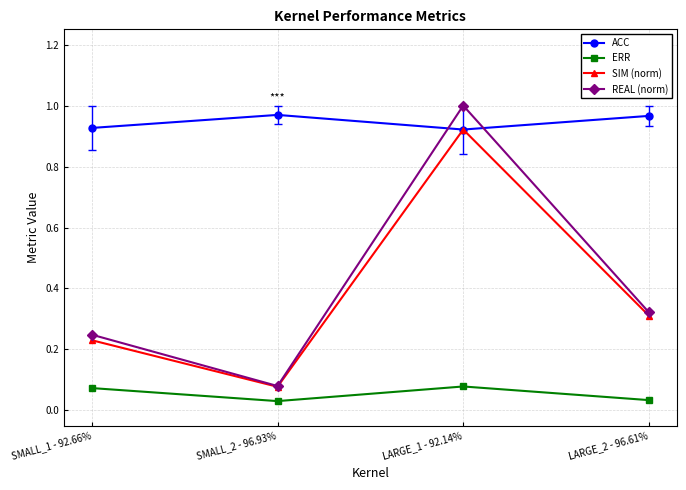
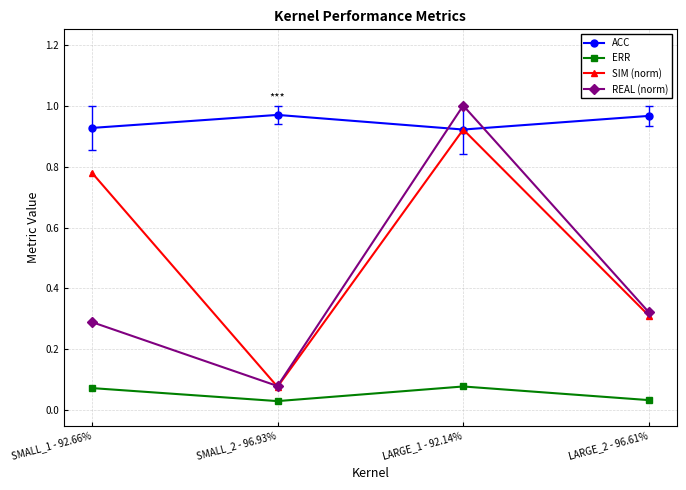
  {
    "ERR": {
      "SMALL_1 - 92.66%": 0.07,
      "SMALL_2 - 96.93%": 0.03,
      "LARGE_1 - 92.14%": 0.08,
      "LARGE_2 - 96.61%": 0.03
    },
    "SIM (norm)": {
-     "SMALL_1 - 92.66%": 0.23,
+     "SMALL_1 - 92.66%": 0.78,
      "LARGE_2 - 96.61%": 0.31
    },
    "REAL (norm)": {
-     "SMALL_1 - 92.66%": 0.25,
+     "SMALL_1 - 92.66%": 0.29,
      "LARGE_2 - 96.61%": 0.32
    }
  }
